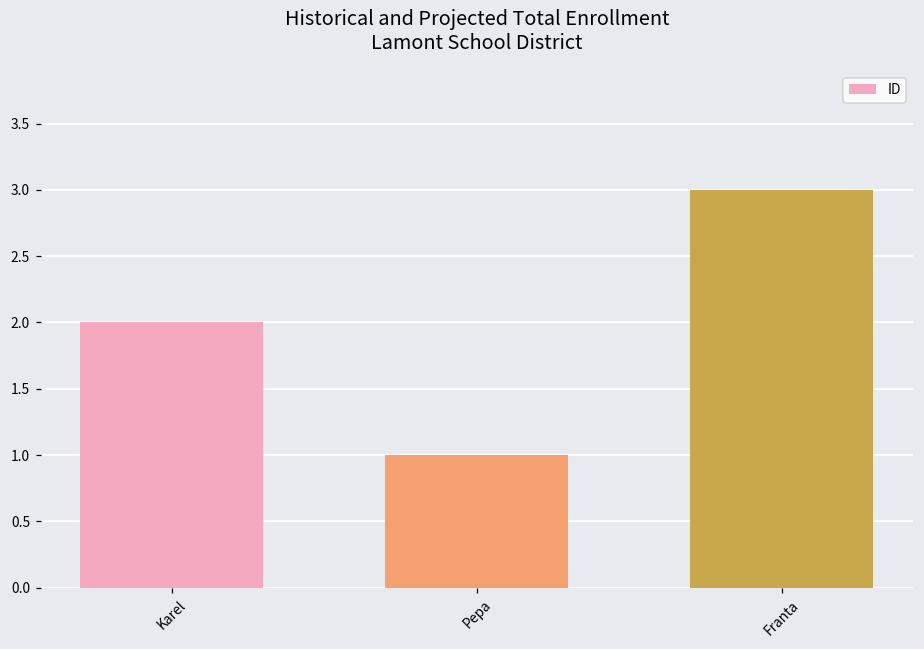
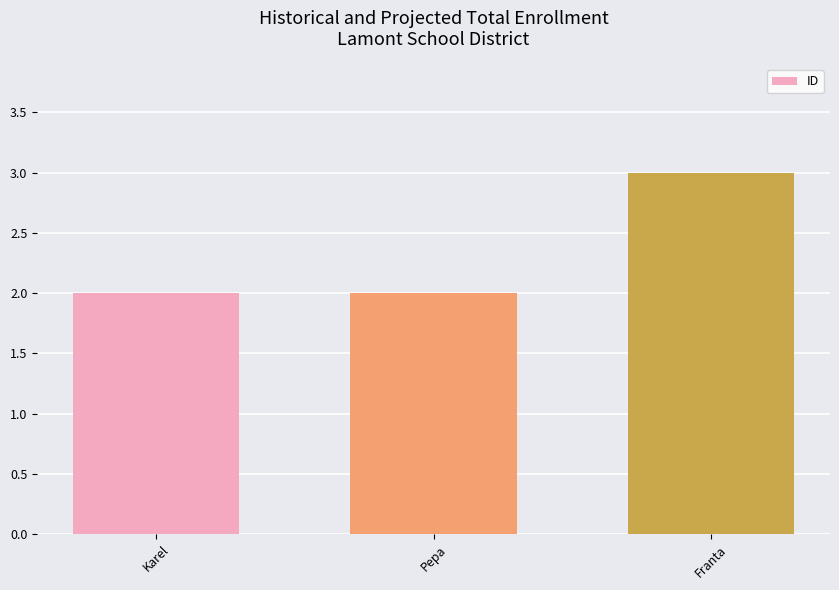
  {
    "Karel": 2,
-   "Pepa": 1,
+   "Pepa": 2,
    "Franta": 3
  }
